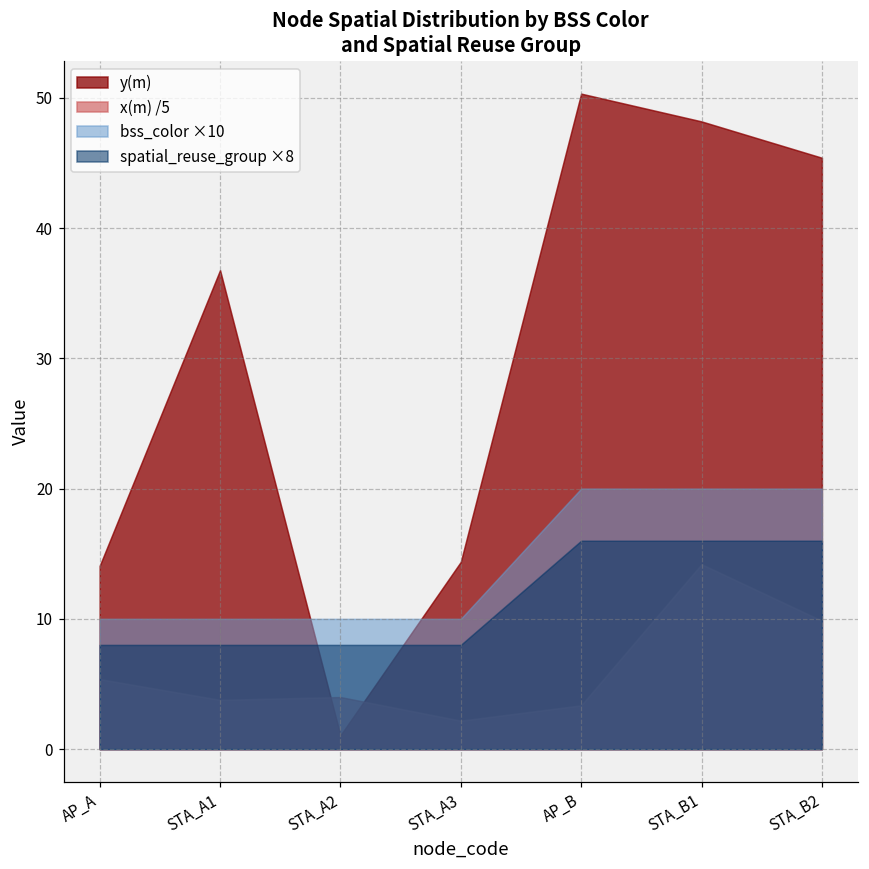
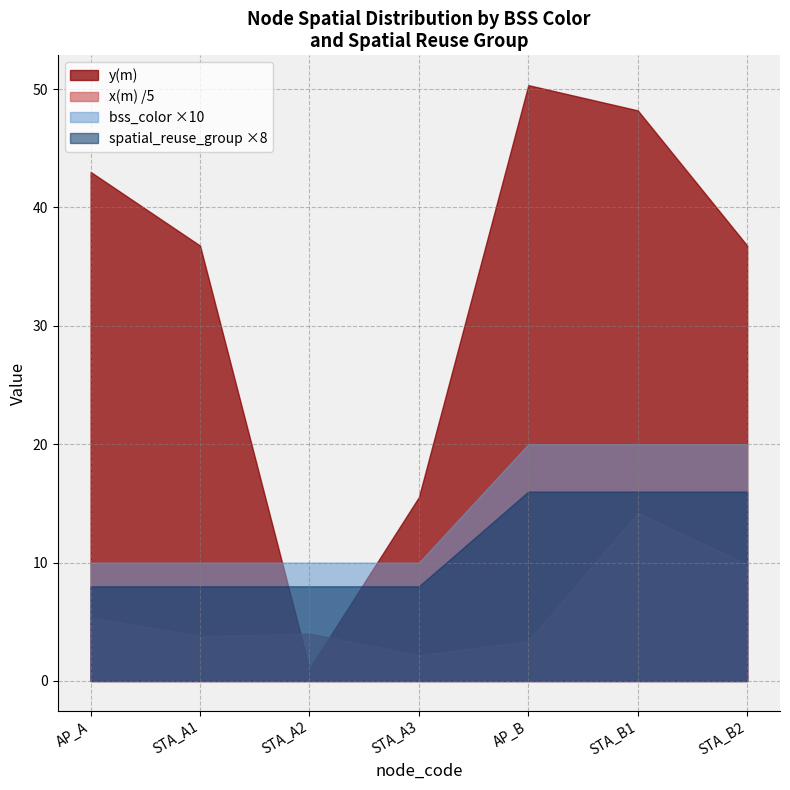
  {
    "y(m)": {
-     "AP_A": 14.1,
+     "AP_A": 43.0,
      "STA_A1": 36.8,
      "STA_A2": 1.1,
-     "STA_A3": 14.4,
+     "STA_A3": 15.5,
      "AP_B": 50.3,
      "STA_B1": 48.2,
-     "STA_B2": 45.4
+     "STA_B2": 36.8
    },
    "x(m) /5": {
      "AP_A": 5.4,
      "STA_A1": 3.8,
      "STA_A2": 4.0,
      "STA_A3": 2.2,
      "AP_B": 3.4,
      "STA_B1": 14.2,
      "STA_B2": 9.9
    },
    "bss_color ×10": {
      "AP_A": 10.0,
      "STA_A1": 10.0,
      "STA_A2": 10.0,
      "STA_A3": 10.0,
      "AP_B": 20.0,
      "STA_B1": 20.0,
      "STA_B2": 20.0
    },
    "spatial_reuse_group ×8": {
      "AP_A": 8.0,
      "STA_A1": 8.0,
      "STA_A2": 8.0,
      "STA_A3": 8.0,
      "AP_B": 16.0,
      "STA_B1": 16.0,
      "STA_B2": 16.0
    }
  }
